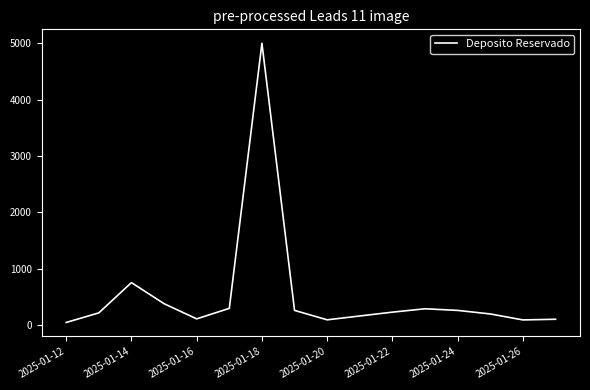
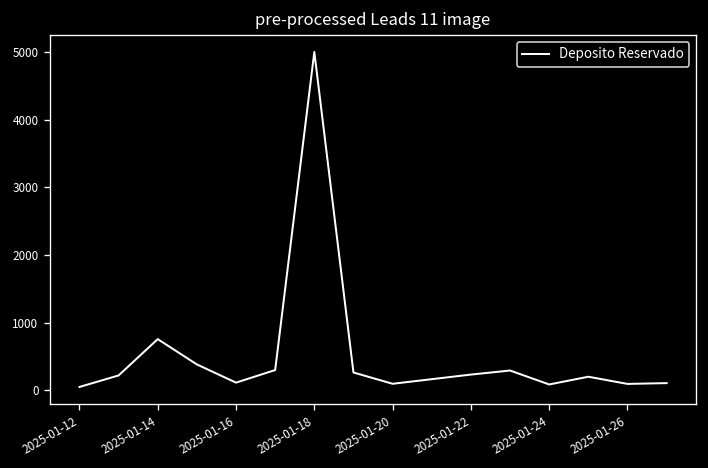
  {
    "2025-01-12": 100,
    "2025-01-14": 800,
    "2025-01-16": 100,
    "2025-01-18": 5000,
    "2025-01-20": 100,
    "2025-01-22": 200,
-   "2025-01-24": 300,
+   "2025-01-24": 100,
    "2025-01-26": 100
  }
